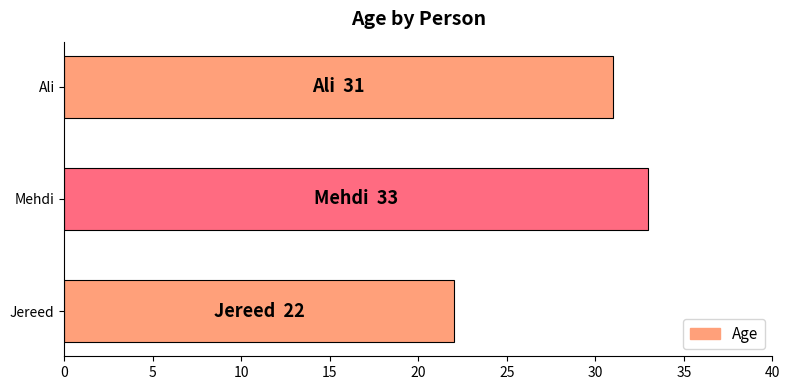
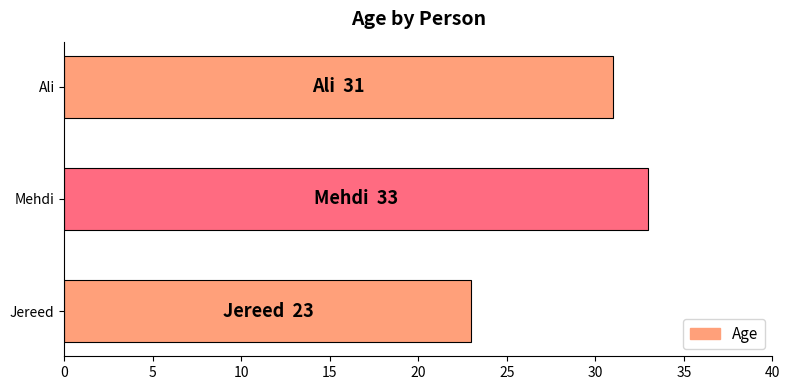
  {
    "Ali": 31,
    "Mehdi": 33,
-   "Jereed": 22
+   "Jereed": 23
  }
